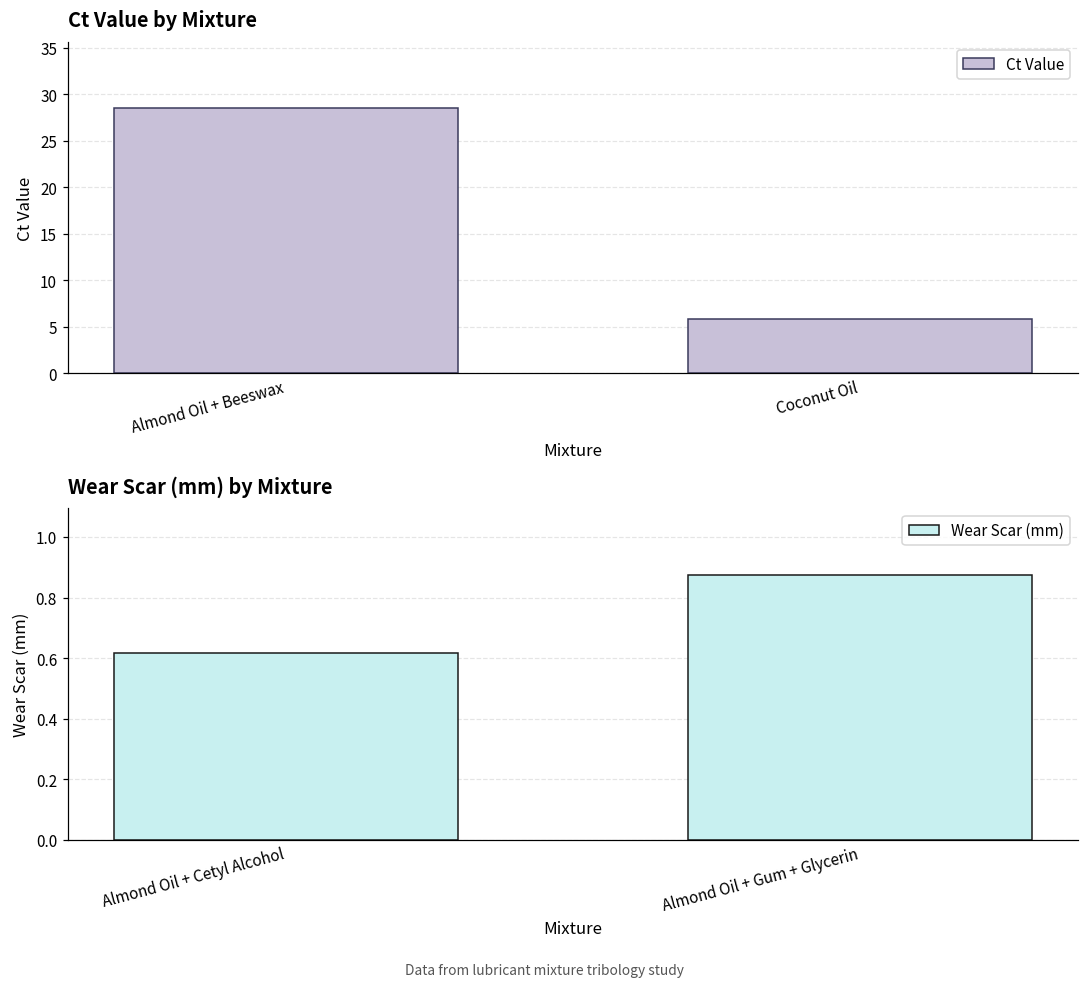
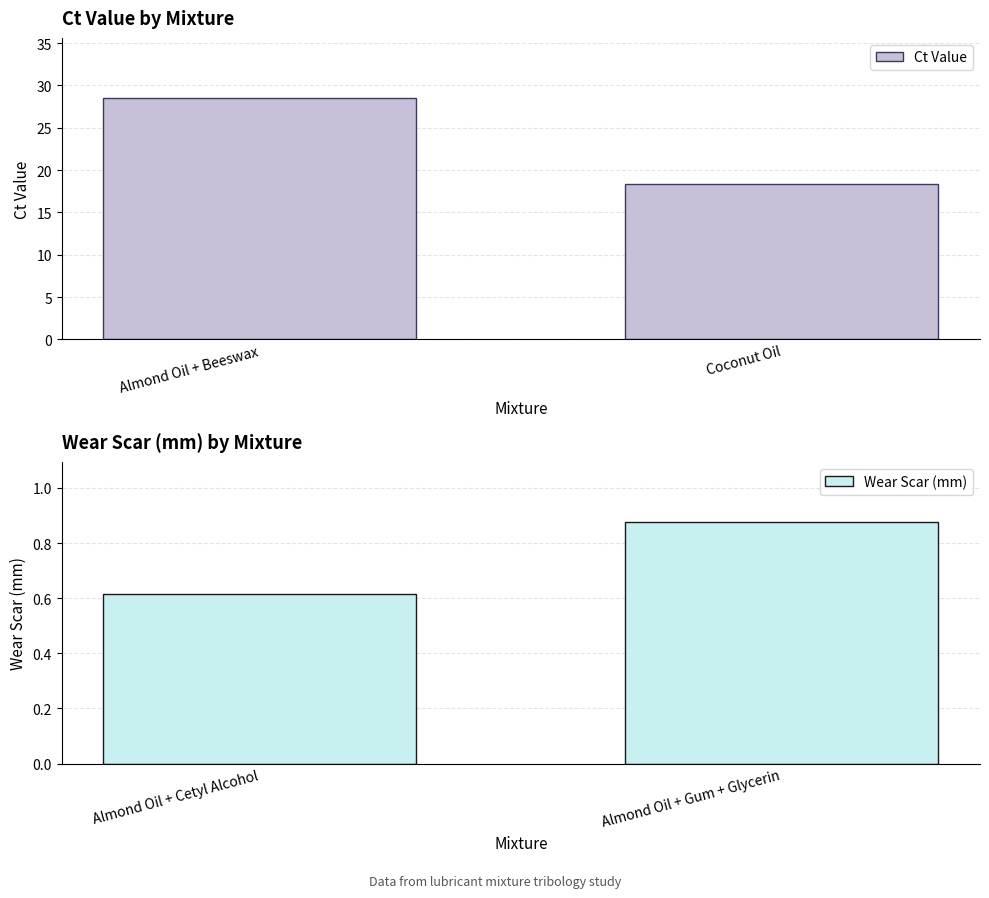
  {
    "Ct Value by Mixture": {
      "Almond Oil + Beeswax": 29,
-     "Coconut Oil": 6
+     "Coconut Oil": 18
    },
    "Wear Scar (mm) by Mixture": {
      "Almond Oil + Cetyl Alcohol": 0.62,
      "Almond Oil + Gum + Glycerin": 0.88
    }
  }
